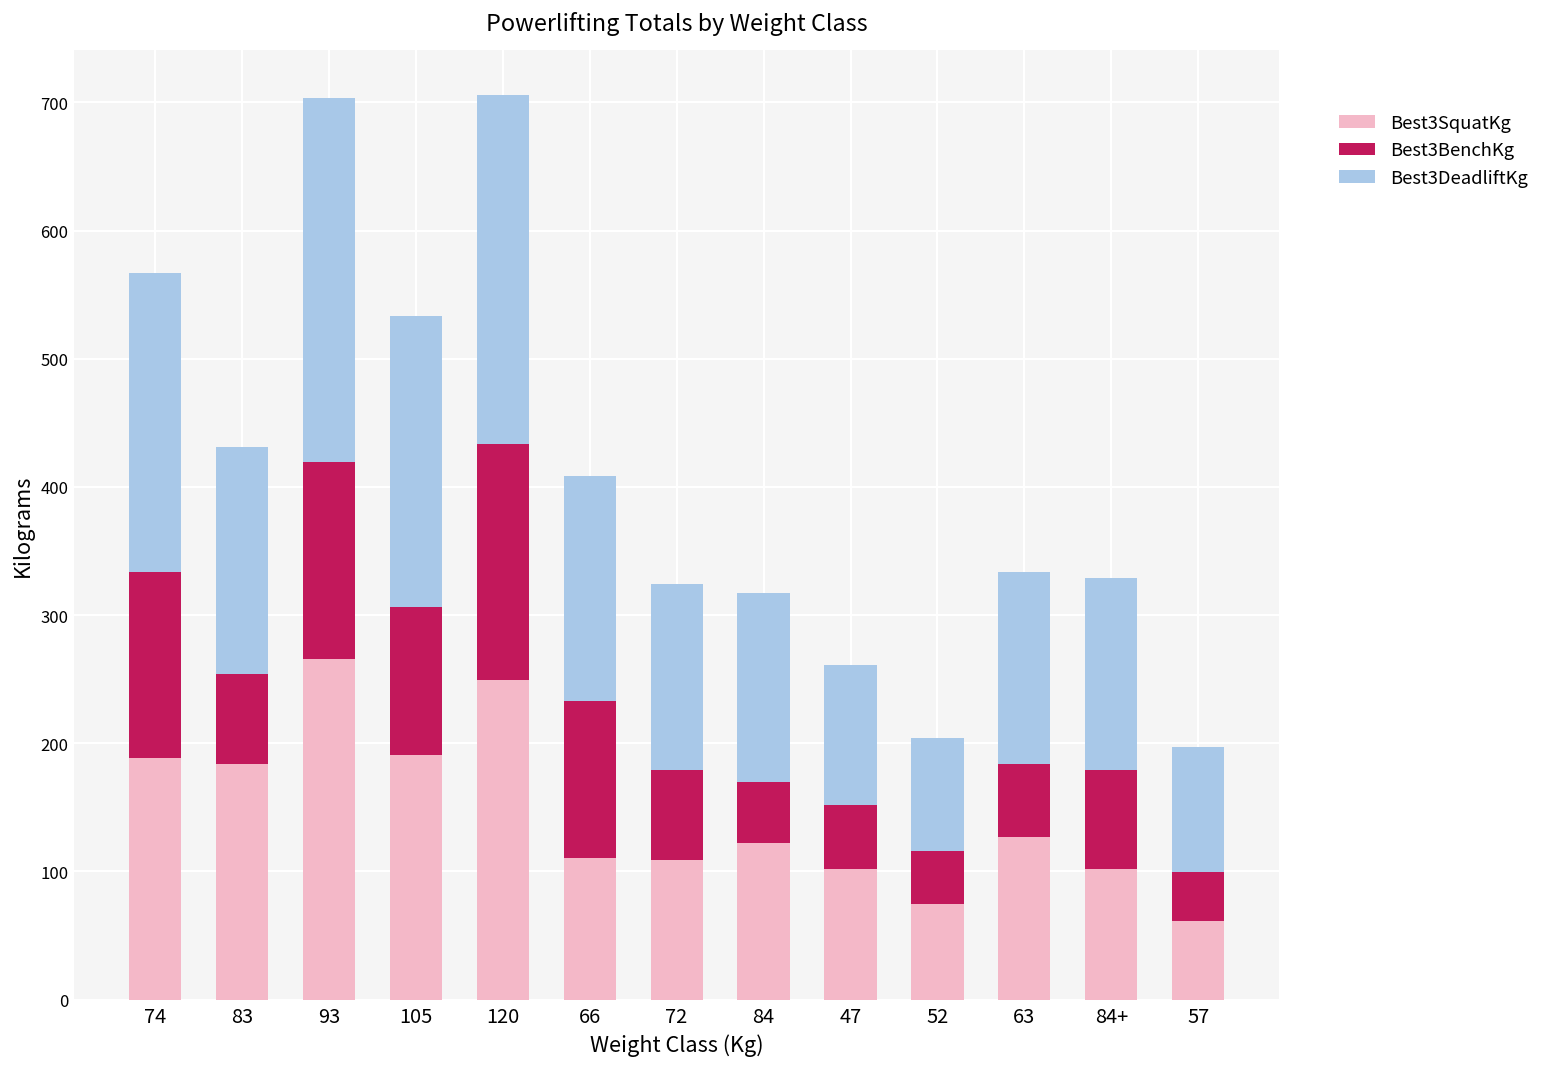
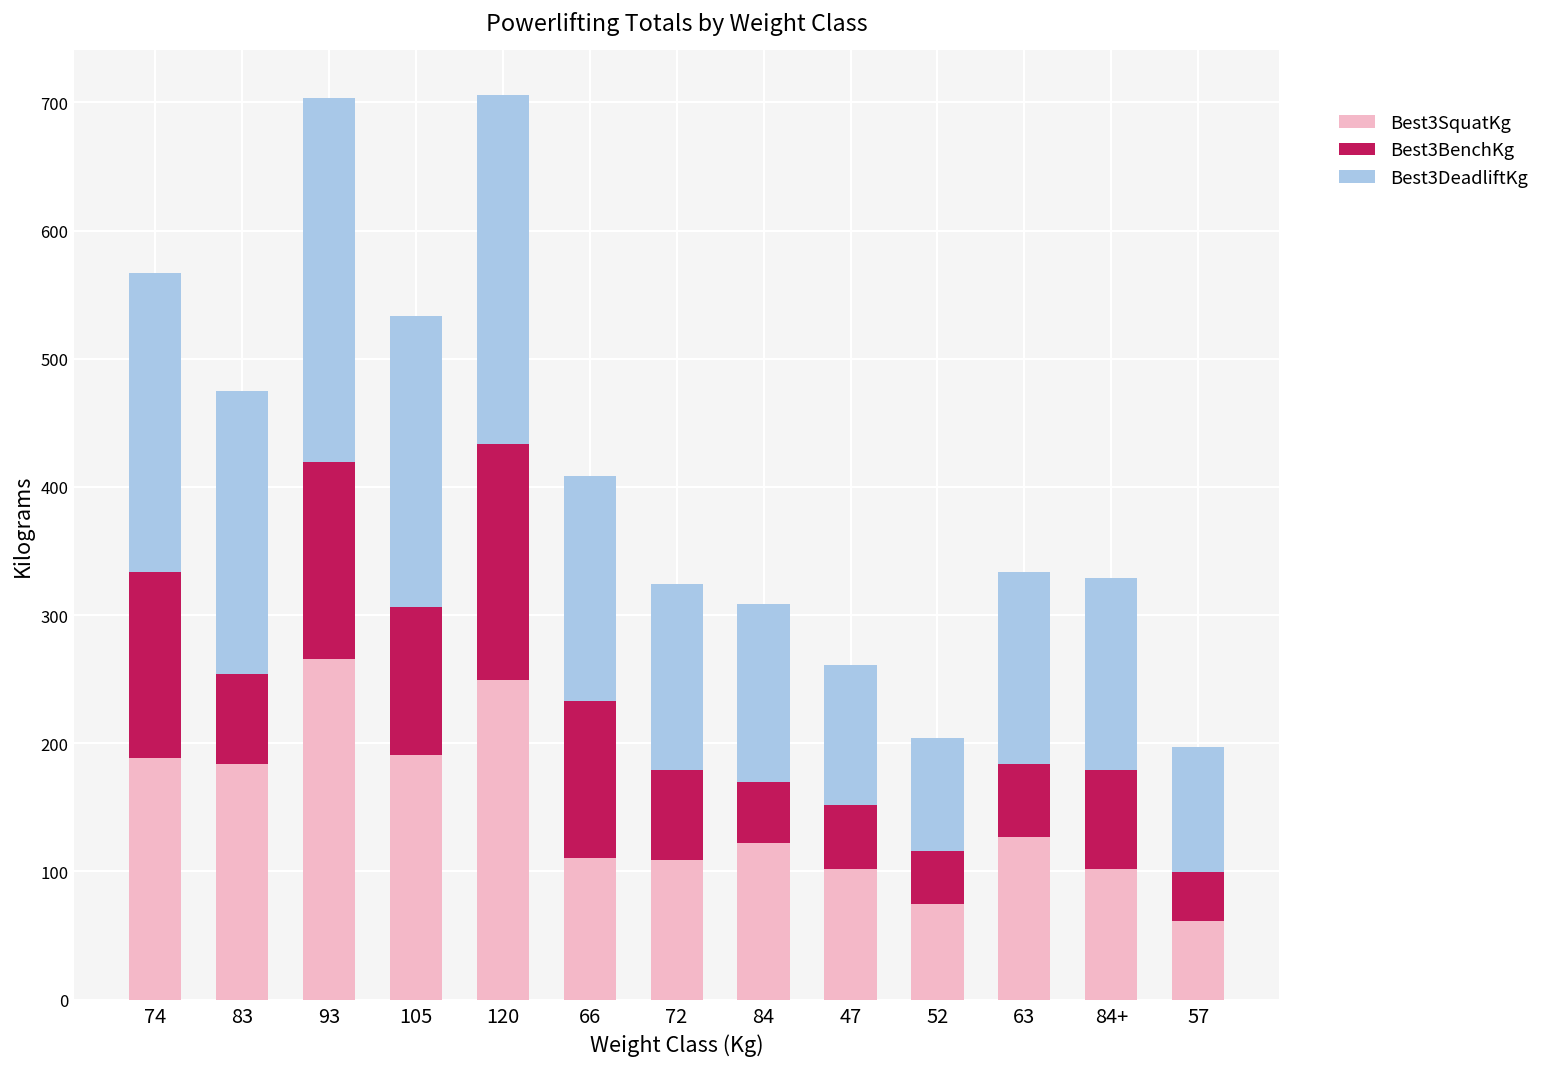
  {
    "Best3SquatKg": {
      "74": 188,
      "83": 184,
      "93": 265,
      "105": 191,
      "120": 250,
      "66": 111,
      "72": 109,
      "84": 123,
      "47": 102,
      "52": 75,
      "63": 127,
      "84+": 102,
      "57": 61
    },
    "Best3BenchKg": {
      "74": 145,
      "83": 70,
      "93": 154,
      "105": 116,
      "120": 184,
      "66": 123,
      "72": 70,
      "84": 48,
      "47": 50,
      "52": 41,
      "63": 57,
      "84+": 77,
      "57": 39
    },
    "Best3DeadliftKg": {
      "74": 234,
-     "83": 177,
+     "83": 221,
      "93": 284,
      "105": 227,
      "120": 272,
      "66": 175,
      "72": 145,
-     "84": 147,
+     "84": 138,
      "47": 109,
      "52": 89,
      "63": 150,
      "84+": 150,
      "57": 98
    }
  }
